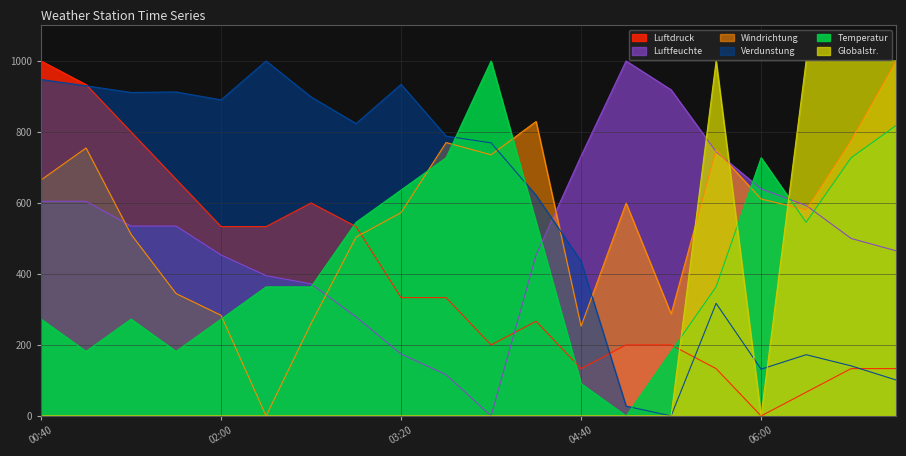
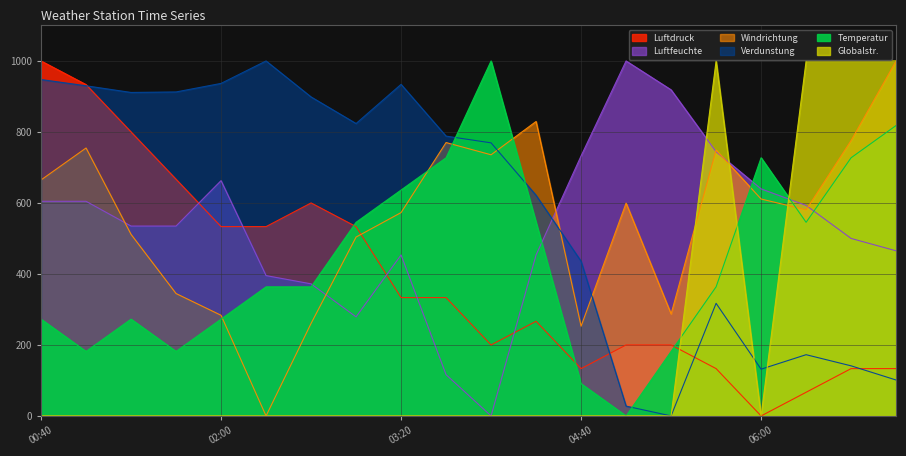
  {
    "Luftdruck": {
      "00:40": 1000,
      "02:00": 530,
      "03:20": 330,
      "04:40": 130
    },
    "Luftfeuchte": {
      "00:40": 600,
-     "02:00": 450,
-     "03:20": 170,
+     "02:00": 660,
+     "03:20": 450,
      "04:40": 730,
      "06:00": 640
    },
    "Windrichtung": {
      "00:40": 660,
      "02:00": 280,
      "03:20": 570,
      "04:40": 250,
      "06:00": 610
    },
    "Verdunstung": {
      "00:40": 950,
-     "02:00": 890,
+     "02:00": 940,
      "03:20": 930,
      "04:40": 440,
      "06:00": 130
    },
    "Temperatur": {
      "00:40": 270,
      "02:00": 270,
      "03:20": 640,
      "04:40": 90,
      "06:00": 730
    },
    "Globalstr.": {
      "00:40": 0,
      "02:00": 0,
      "03:20": 0,
      "04:40": 0
    }
  }
